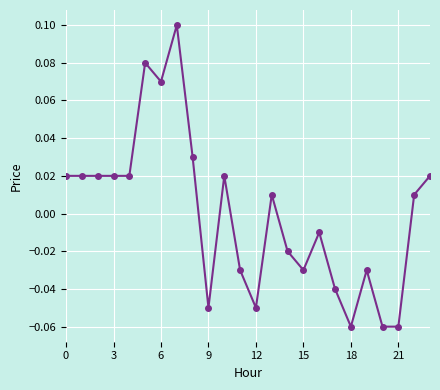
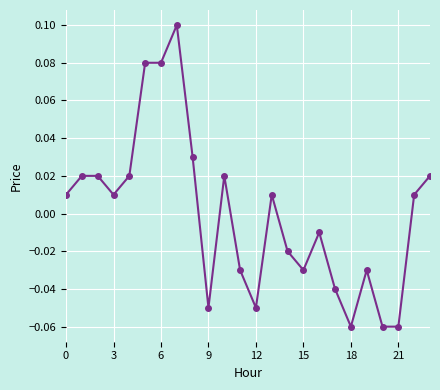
  {
-   "0": 0.02,
-   "3": 0.02,
-   "6": 0.07,
+   "0": 0.01,
+   "3": 0.01,
+   "6": 0.08,
    "9": -0.05,
    "12": -0.05,
    "15": -0.03,
    "18": -0.06,
    "21": -0.06
  }
